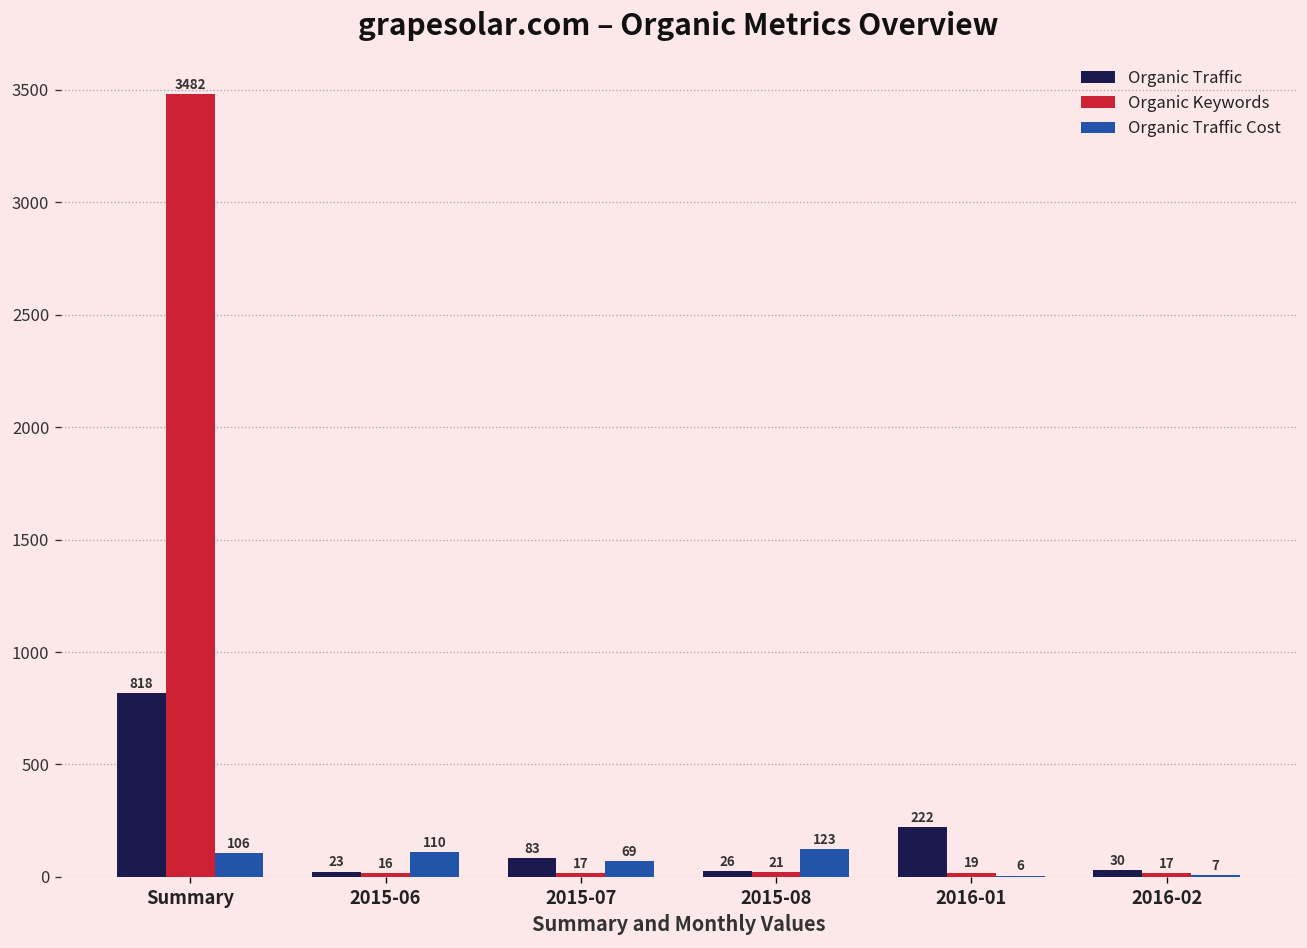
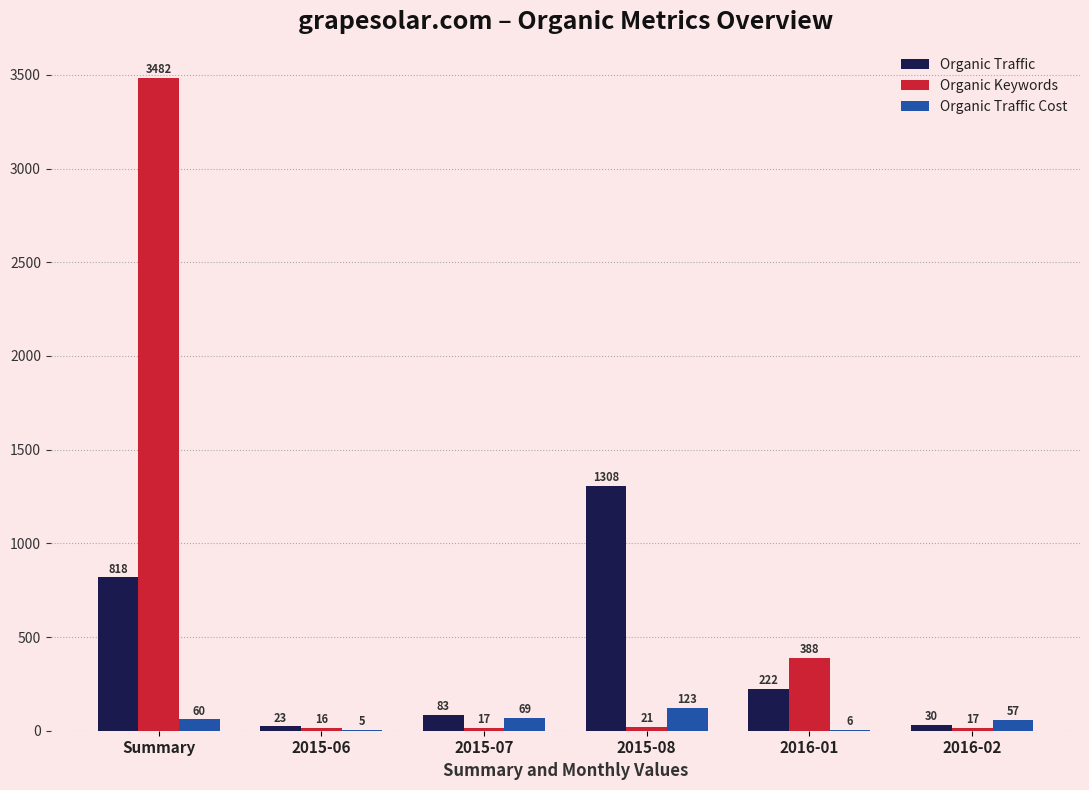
  {
    "Organic Traffic": {
      "Summary": 818,
      "2015-06": 23,
      "2015-07": 83,
-     "2015-08": 26,
+     "2015-08": 1308,
      "2016-01": 222,
      "2016-02": 30
    },
    "Organic Keywords": {
      "Summary": 3482,
      "2015-06": 16,
      "2015-07": 17,
      "2015-08": 21,
-     "2016-01": 19,
+     "2016-01": 388,
      "2016-02": 17
    },
    "Organic Traffic Cost": {
-     "Summary": 106,
-     "2015-06": 110,
+     "Summary": 60,
+     "2015-06": 5,
      "2015-07": 69,
      "2015-08": 123,
      "2016-01": 6,
-     "2016-02": 7
+     "2016-02": 57
    }
  }
